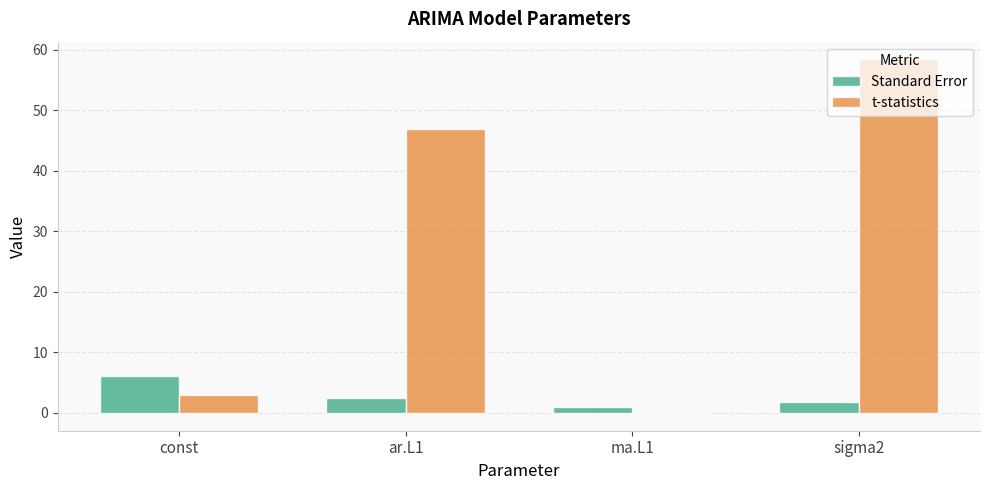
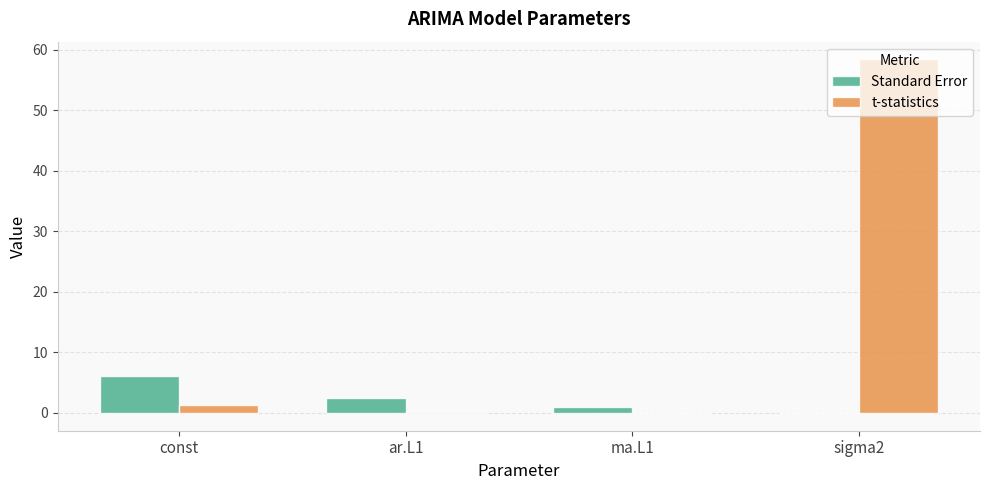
  {
    "Standard Error": {
      "const": 6,
      "ar.L1": 2,
      "ma.L1": 1,
-     "sigma2": 2
+     "sigma2": 0
    },
    "t-statistics": {
-     "const": 3,
-     "ar.L1": 47
+     "const": 1,
+     "ar.L1": 0
    }
  }
